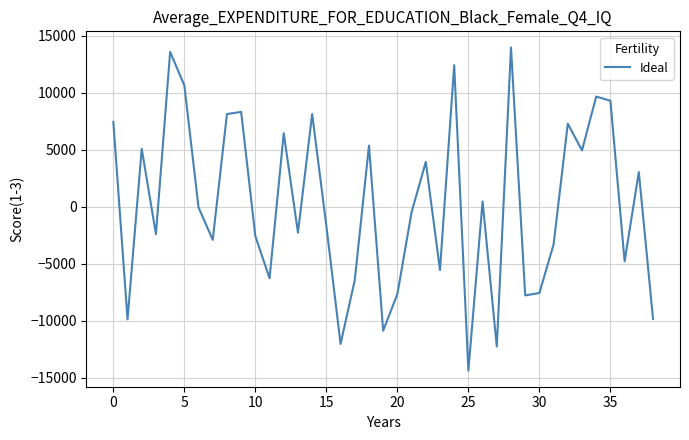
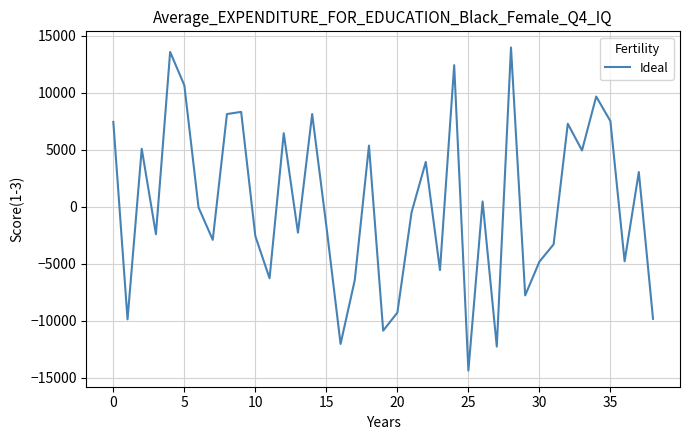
  {
    "0": 7400,
    "5": 10600,
    "10": -2600,
    "15": -1700,
-   "20": -7700,
+   "20": -9300,
    "25": -14400,
-   "30": -7600,
-   "35": 9300
+   "30": -4800,
+   "35": 7500
  }
